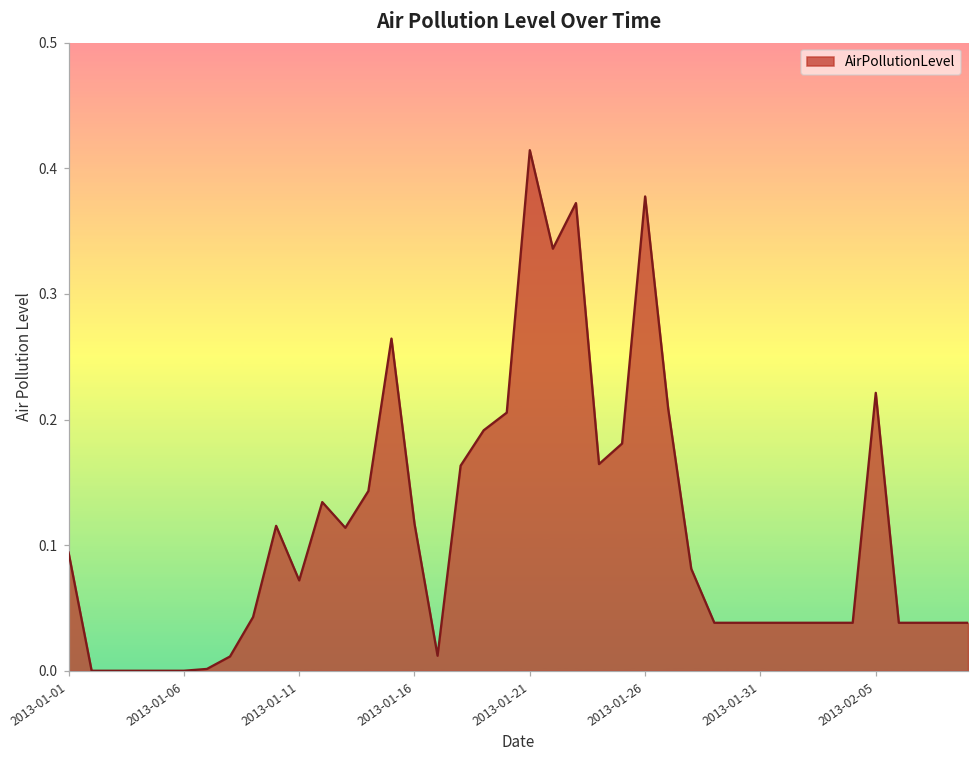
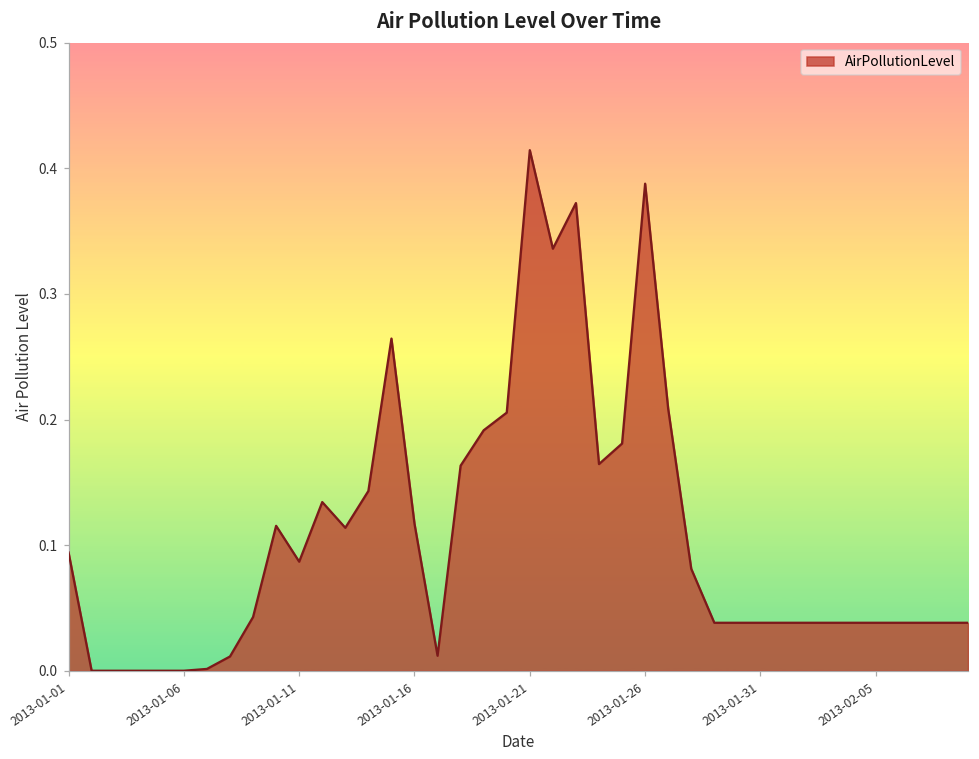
  {
    "2013-01-01": 0.094,
    "2013-01-06": 0.000,
-   "2013-01-11": 0.072,
+   "2013-01-11": 0.087,
    "2013-01-16": 0.117,
    "2013-01-21": 0.414,
-   "2013-01-26": 0.378,
+   "2013-01-26": 0.388,
    "2013-01-31": 0.038,
-   "2013-02-05": 0.221
+   "2013-02-05": 0.038
  }
